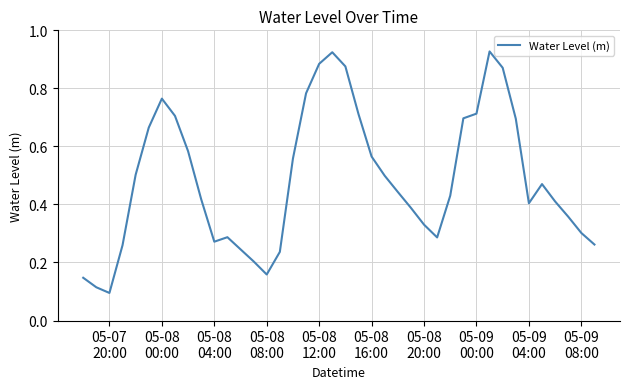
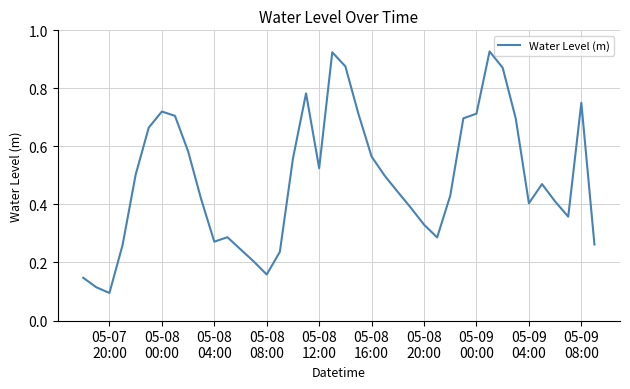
  {
    "05-07 20:00": 0.10,
-   "05-08 00:00": 0.76,
+   "05-08 00:00": 0.72,
    "05-08 04:00": 0.27,
    "05-08 08:00": 0.16,
-   "05-08 12:00": 0.88,
+   "05-08 12:00": 0.52,
    "05-08 16:00": 0.57,
    "05-08 20:00": 0.33,
    "05-09 00:00": 0.71,
    "05-09 04:00": 0.40,
-   "05-09 08:00": 0.30
+   "05-09 08:00": 0.75
  }
